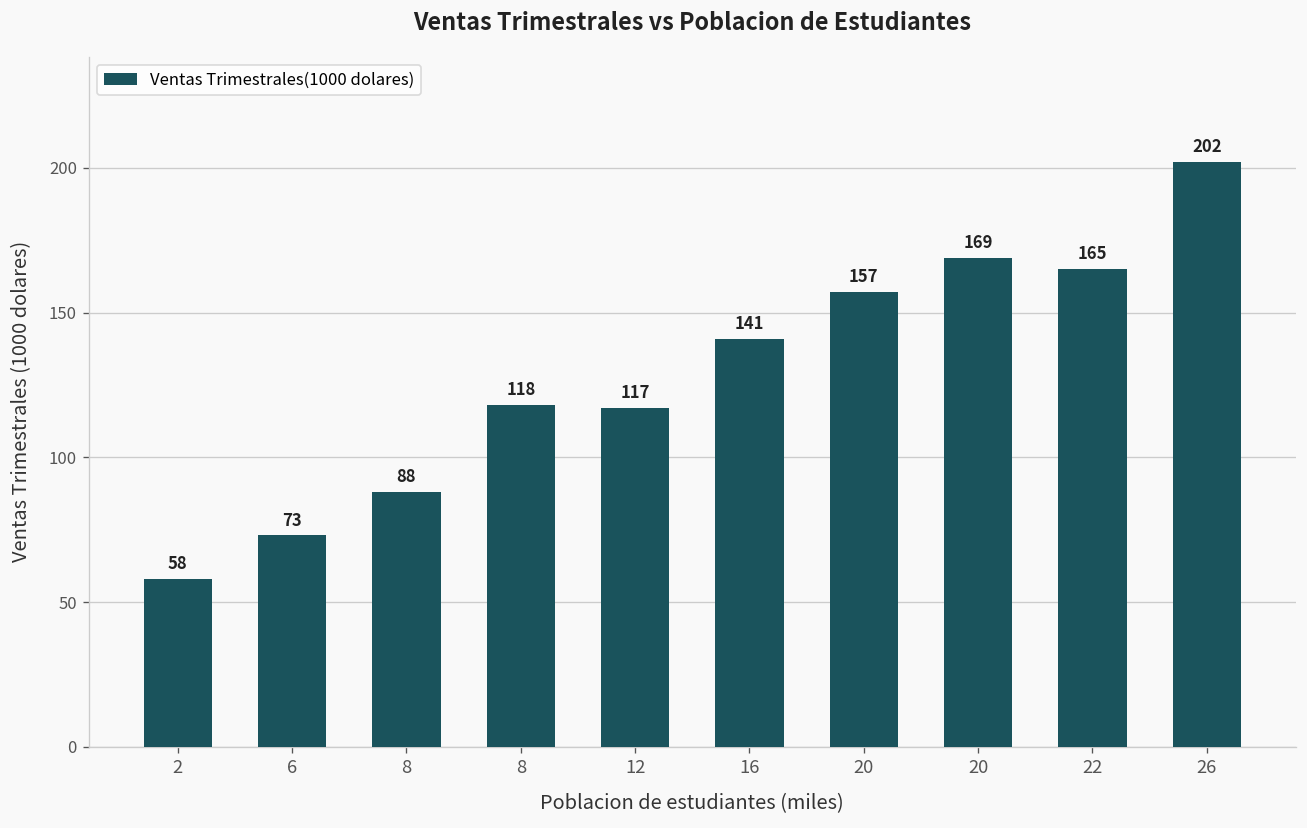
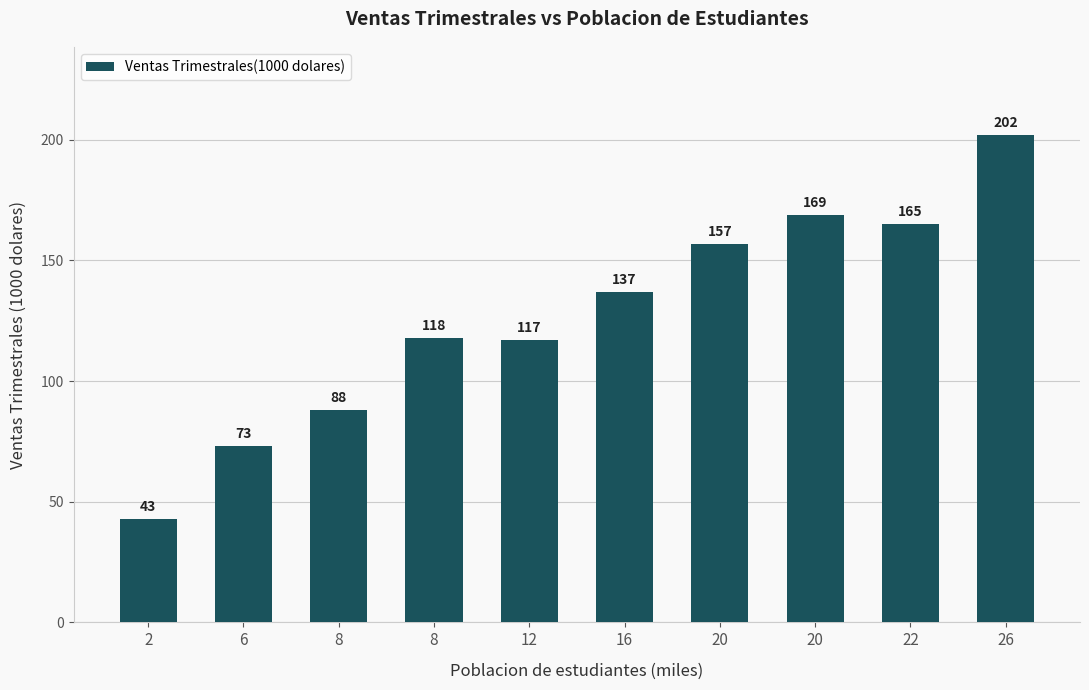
  {
-   "2": 58,
+   "2": 43,
    "6": 73,
    "12": 117,
-   "16": 141,
+   "16": 137,
    "22": 165,
    "26": 202
  }
